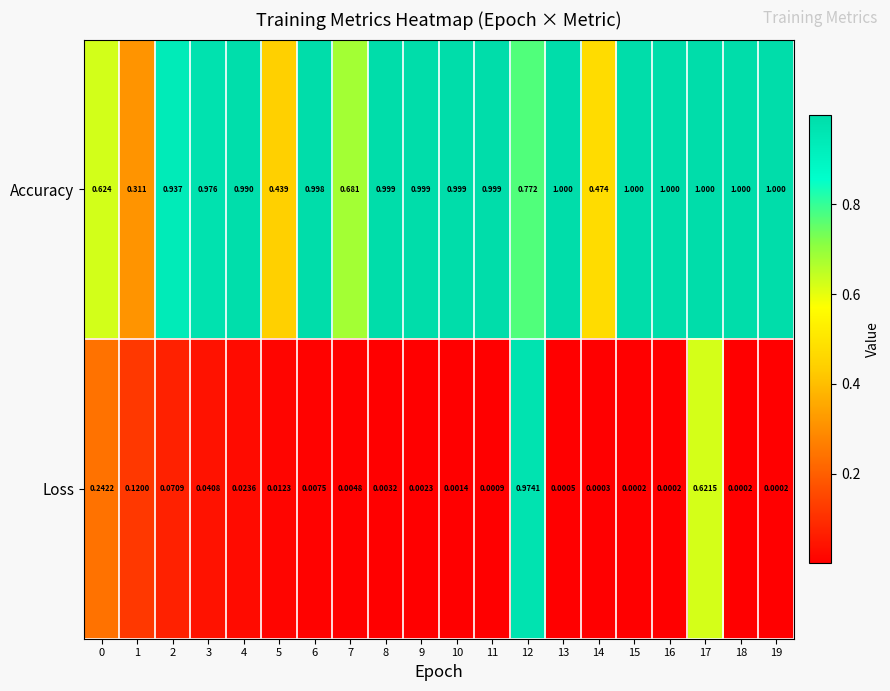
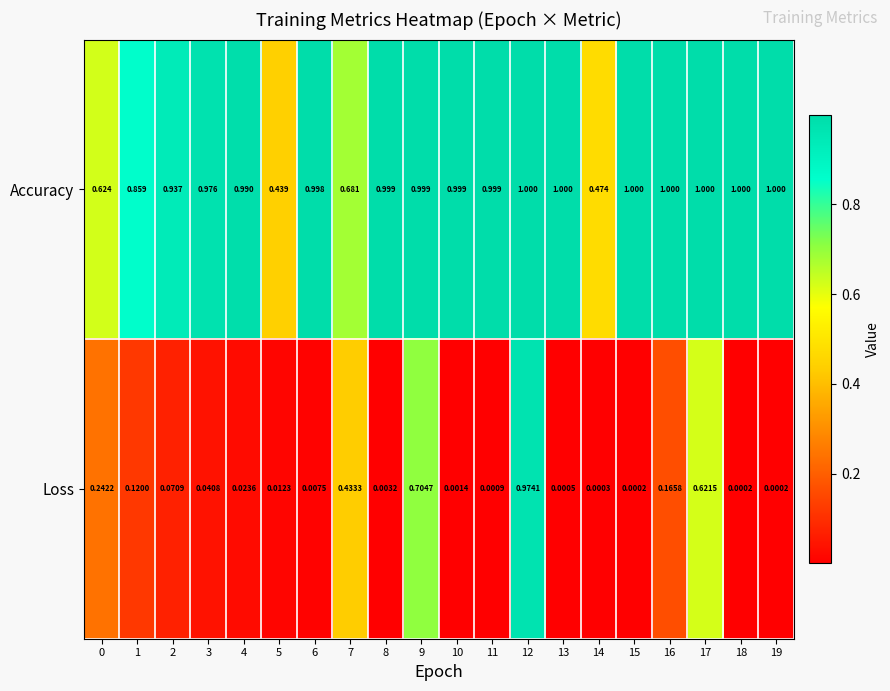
  {
    "Accuracy": {
      "0": 0.624,
-     "1": 0.311,
+     "1": 0.859,
      "2": 0.937,
      "3": 0.976,
      "4": 0.990,
      "5": 0.439,
      "6": 0.998,
      "7": 0.681,
      "8": 0.999,
      "9": 0.999,
      "10": 0.999,
      "11": 0.999,
-     "12": 0.772,
+     "12": 1.000,
      "13": 1.000,
      "14": 0.474,
      "15": 1.000,
      "16": 1.000,
      "17": 1.000,
      "18": 1.000,
      "19": 1.000
    },
    "Loss": {
      "0": 0.2422,
      "1": 0.1200,
      "2": 0.0709,
      "3": 0.0408,
      "4": 0.0236,
      "5": 0.0123,
      "6": 0.0075,
-     "7": 0.0048,
+     "7": 0.4333,
      "8": 0.0032,
-     "9": 0.0023,
+     "9": 0.7047,
      "10": 0.0014,
      "11": 0.0009,
      "12": 0.9741,
      "13": 0.0005,
      "14": 0.0003,
      "15": 0.0002,
-     "16": 0.0002,
+     "16": 0.1658,
      "17": 0.6215,
      "18": 0.0002,
      "19": 0.0002
    }
  }
